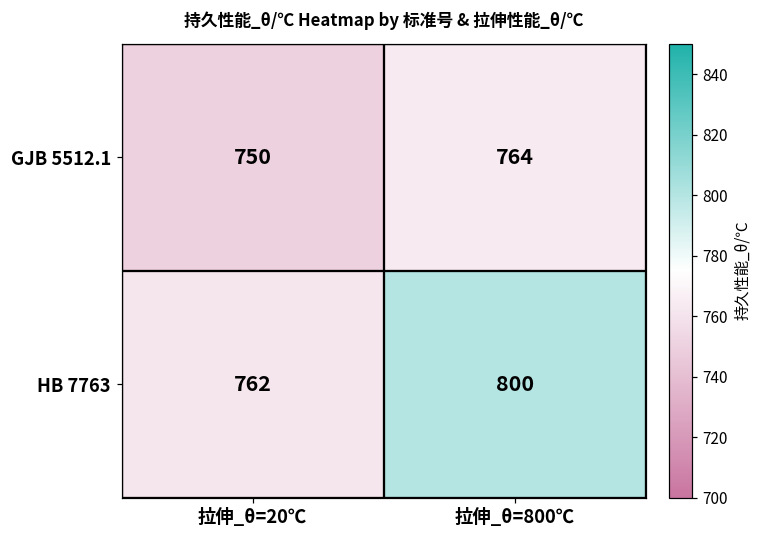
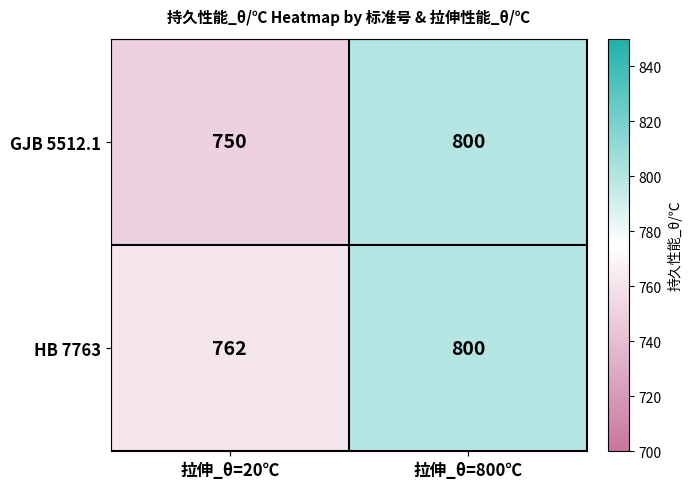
  {
    "GJB 5512.1": {
      "拉伸_θ=20℃": 750,
-     "拉伸_θ=800℃": 764
+     "拉伸_θ=800℃": 800
    },
    "HB 7763": {
      "拉伸_θ=20℃": 762,
      "拉伸_θ=800℃": 800
    }
  }
